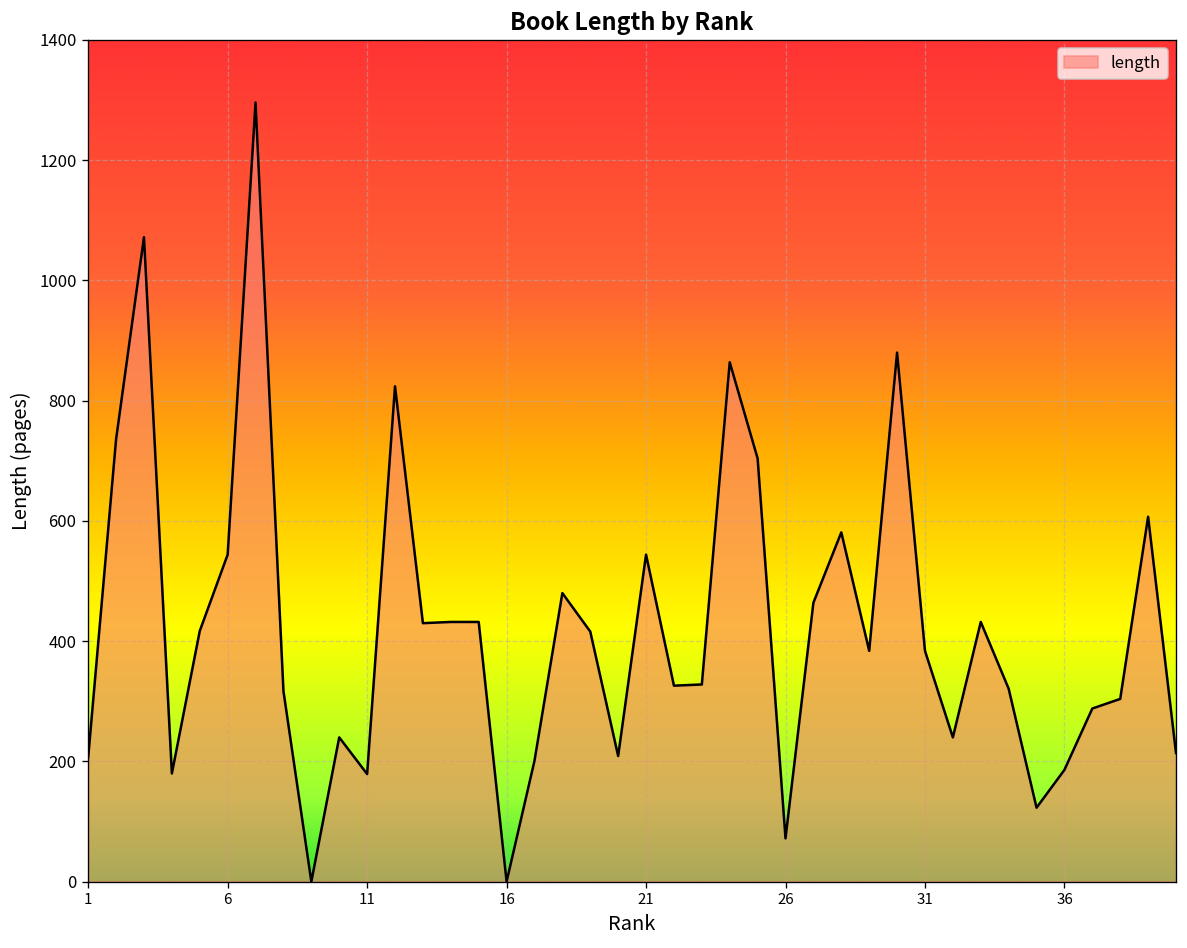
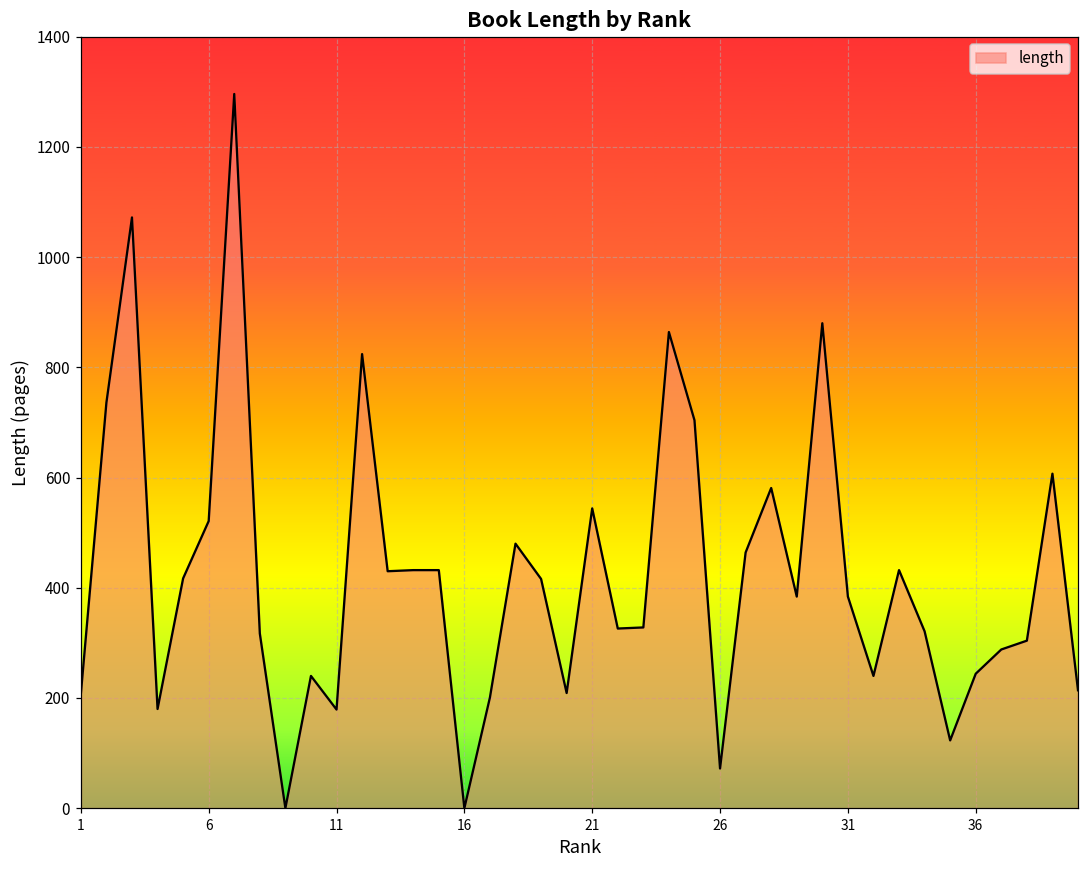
  {
    "1": 210,
-   "6": 540,
+   "6": 520,
    "11": 180,
    "16": 0,
    "21": 540,
    "26": 70,
    "31": 380,
-   "36": 190
+   "36": 240
  }
